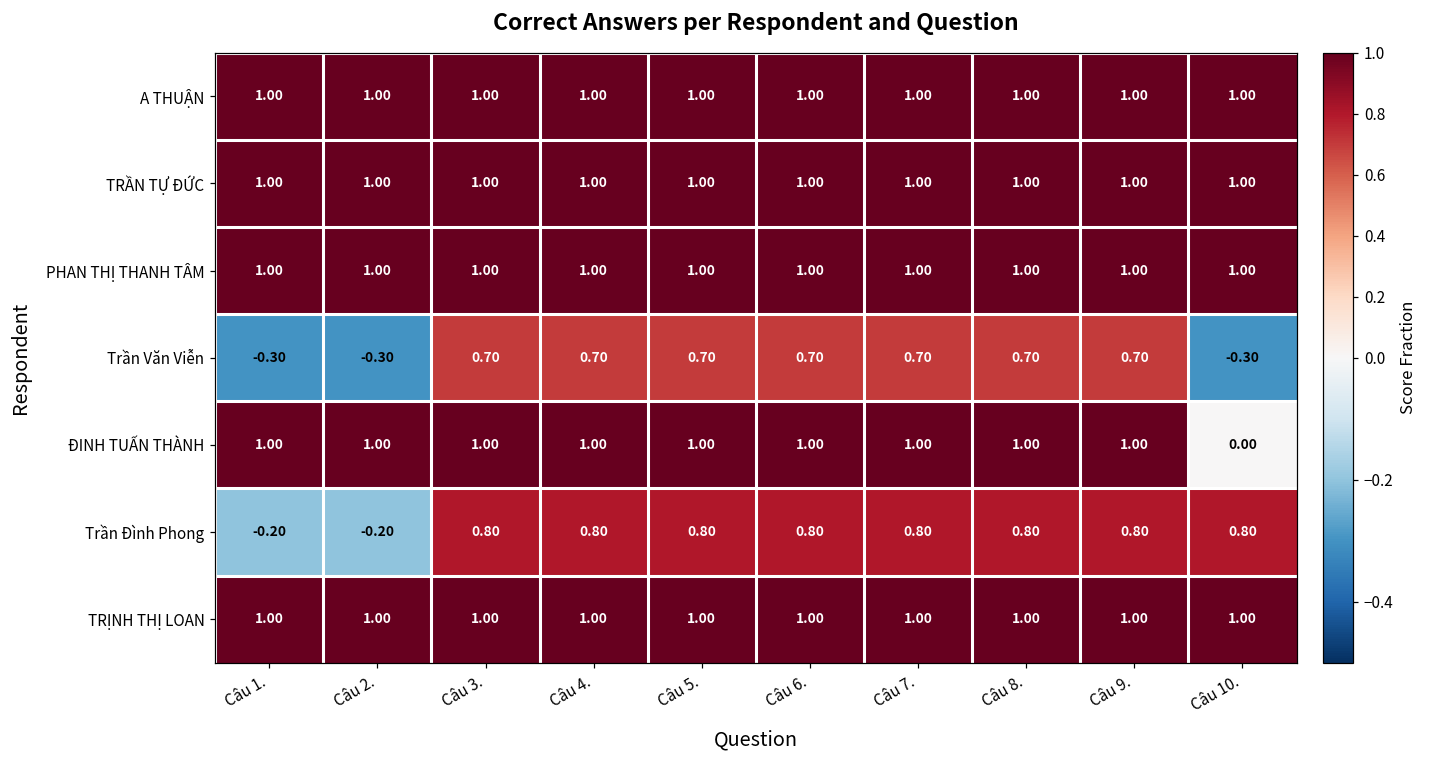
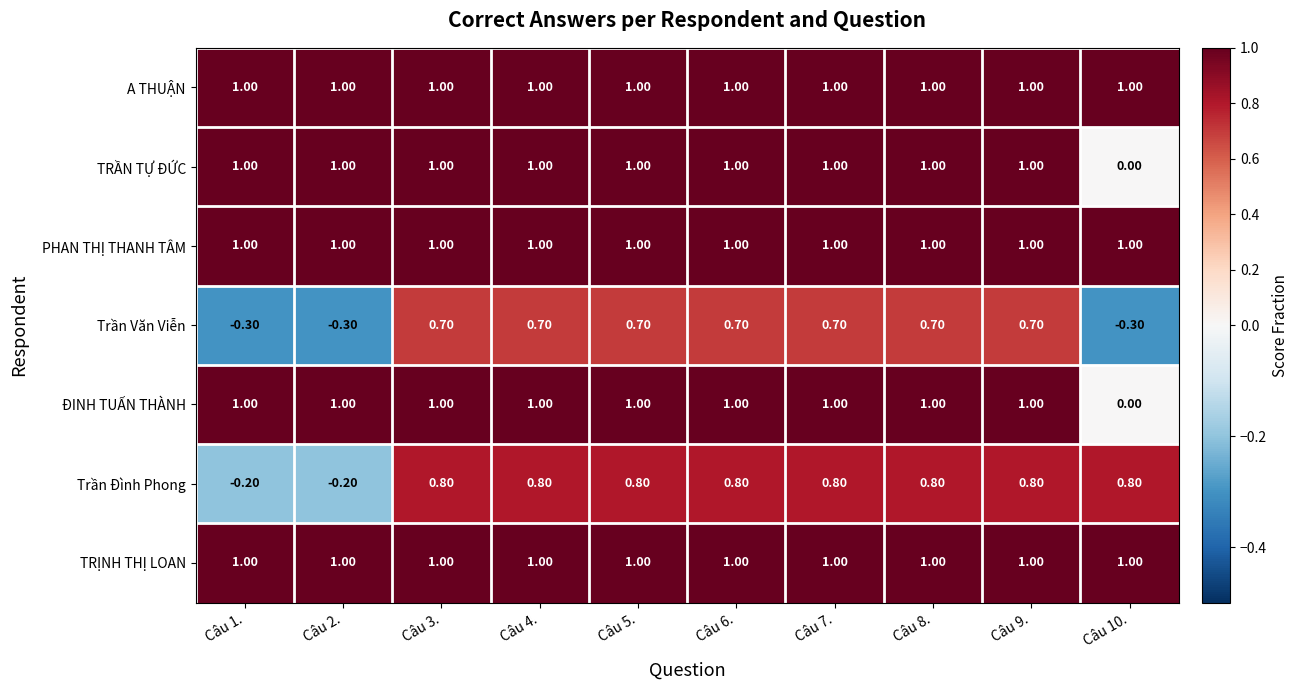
  {
    "A THUẬN": {
      "Câu 1.": 1.00,
      "Câu 2.": 1.00,
      "Câu 3.": 1.00,
      "Câu 4.": 1.00,
      "Câu 5.": 1.00,
      "Câu 6.": 1.00,
      "Câu 7.": 1.00,
      "Câu 8.": 1.00,
      "Câu 9.": 1.00,
      "Câu 10.": 1.00
    },
    "TRẦN TỰ ĐỨC": {
      "Câu 1.": 1.00,
      "Câu 2.": 1.00,
      "Câu 3.": 1.00,
      "Câu 4.": 1.00,
      "Câu 5.": 1.00,
      "Câu 6.": 1.00,
      "Câu 7.": 1.00,
      "Câu 8.": 1.00,
      "Câu 9.": 1.00,
-     "Câu 10.": 1.00
+     "Câu 10.": 0.00
    },
    "PHAN THỊ THANH TÂM": {
      "Câu 1.": 1.00,
      "Câu 2.": 1.00,
      "Câu 3.": 1.00,
      "Câu 4.": 1.00,
      "Câu 5.": 1.00,
      "Câu 6.": 1.00,
      "Câu 7.": 1.00,
      "Câu 8.": 1.00,
      "Câu 9.": 1.00,
      "Câu 10.": 1.00
    },
    "Trần Văn Viễn": {
      "Câu 1.": -0.30,
      "Câu 2.": -0.30,
      "Câu 3.": 0.70,
      "Câu 4.": 0.70,
      "Câu 5.": 0.70,
      "Câu 6.": 0.70,
      "Câu 7.": 0.70,
      "Câu 8.": 0.70,
      "Câu 9.": 0.70,
      "Câu 10.": -0.30
    },
    "ĐINH TUẤN THÀNH": {
      "Câu 1.": 1.00,
      "Câu 2.": 1.00,
      "Câu 3.": 1.00,
      "Câu 4.": 1.00,
      "Câu 5.": 1.00,
      "Câu 6.": 1.00,
      "Câu 7.": 1.00,
      "Câu 8.": 1.00,
      "Câu 9.": 1.00,
      "Câu 10.": 0.00
    },
    "Trần Đình Phong": {
      "Câu 1.": -0.20,
      "Câu 2.": -0.20,
      "Câu 3.": 0.80,
      "Câu 4.": 0.80,
      "Câu 5.": 0.80,
      "Câu 6.": 0.80,
      "Câu 7.": 0.80,
      "Câu 8.": 0.80,
      "Câu 9.": 0.80,
      "Câu 10.": 0.80
    },
    "TRỊNH THỊ LOAN": {
      "Câu 1.": 1.00,
      "Câu 2.": 1.00,
      "Câu 3.": 1.00,
      "Câu 4.": 1.00,
      "Câu 5.": 1.00,
      "Câu 6.": 1.00,
      "Câu 7.": 1.00,
      "Câu 8.": 1.00,
      "Câu 9.": 1.00,
      "Câu 10.": 1.00
    }
  }
